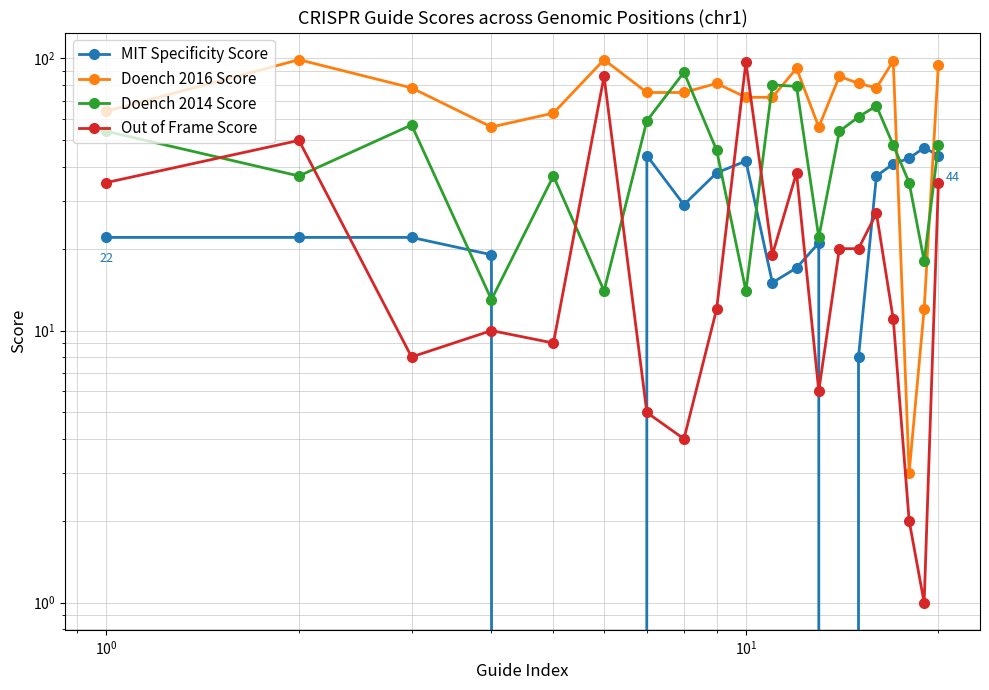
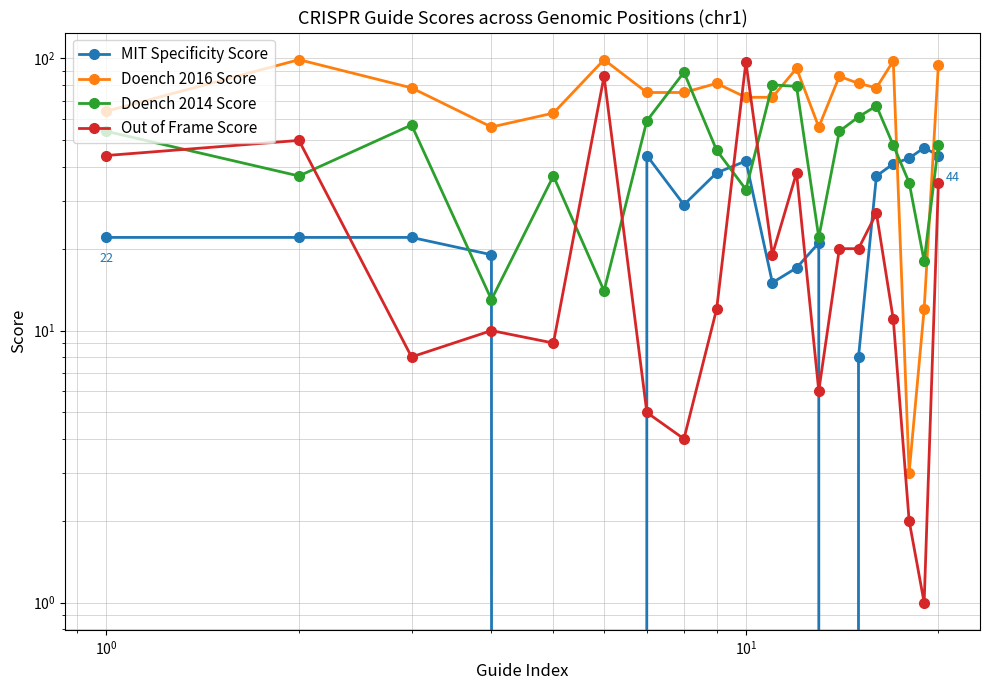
  {
    "MIT Specificity Score": {
      "10^0": 22
    },
    "Doench 2016 Score": {
      "10^1": 72
    },
    "Doench 2014 Score": {
-     "10^1": 14
+     "10^1": 33
    },
    "Out of Frame Score": {
-     "10^0": 35,
+     "10^0": 44,
      "10^1": 97
    }
  }
